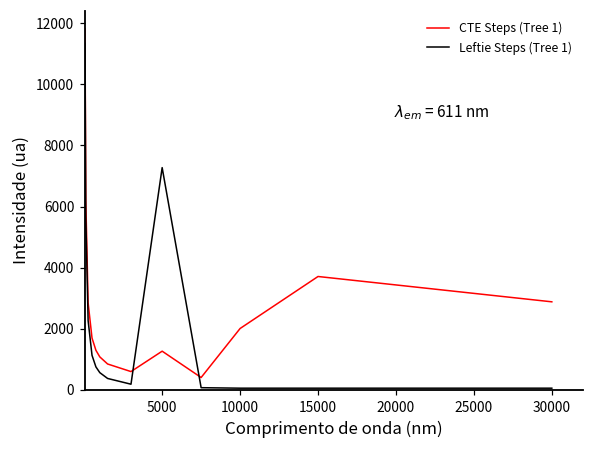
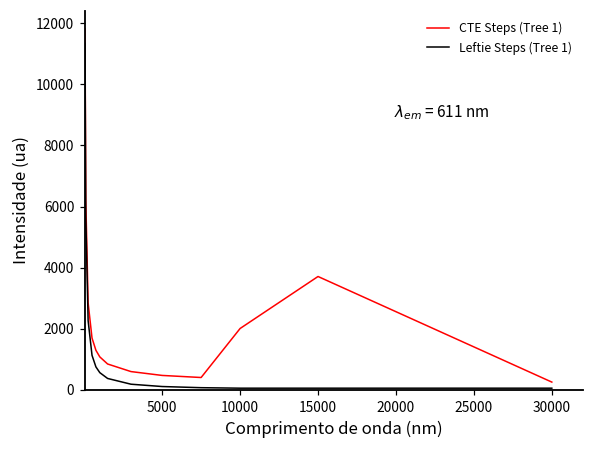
  {
    "CTE Steps (Tree 1)": {
-     "5000": 1300,
+     "5000": 500,
      "10000": 2000,
      "15000": 3700,
-     "30000": 2900
+     "30000": 300
    },
    "Leftie Steps (Tree 1)": {
-     "5000": 7300,
+     "5000": 100,
      "10000": 100,
      "15000": 100,
      "30000": 100
    }
  }
